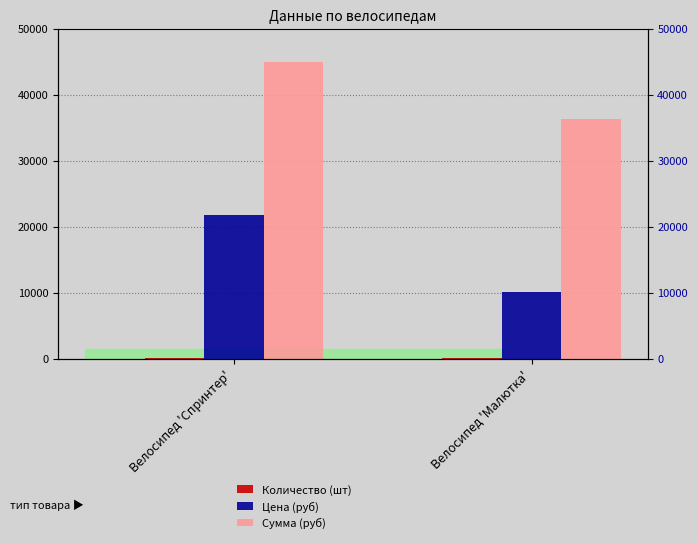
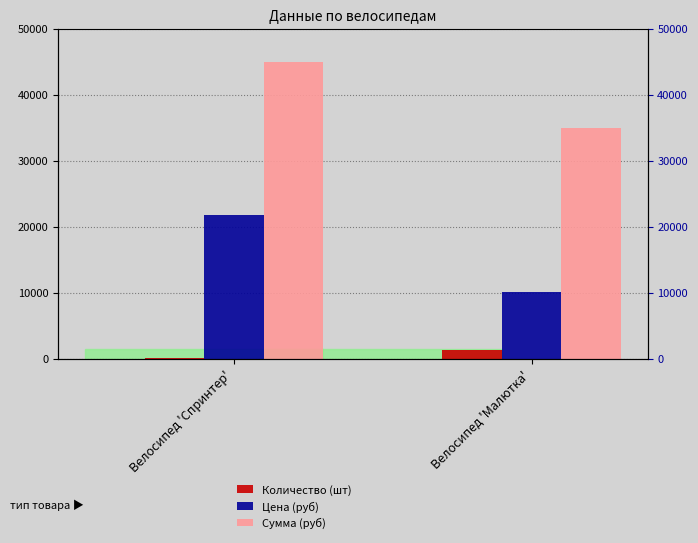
  {
    "Количество (шт)": {
-     "Велосипед 'Малютка'": 0
+     "Велосипед 'Малютка'": 1000
    },
    "Цена (руб)": {
      "Велосипед 'Спринтер'": 22000,
      "Велосипед 'Малютка'": 10000
    },
    "Сумма (руб)": {
      "Велосипед 'Спринтер'": 45000,
-     "Велосипед 'Малютка'": 36000
+     "Велосипед 'Малютка'": 35000
    }
  }
